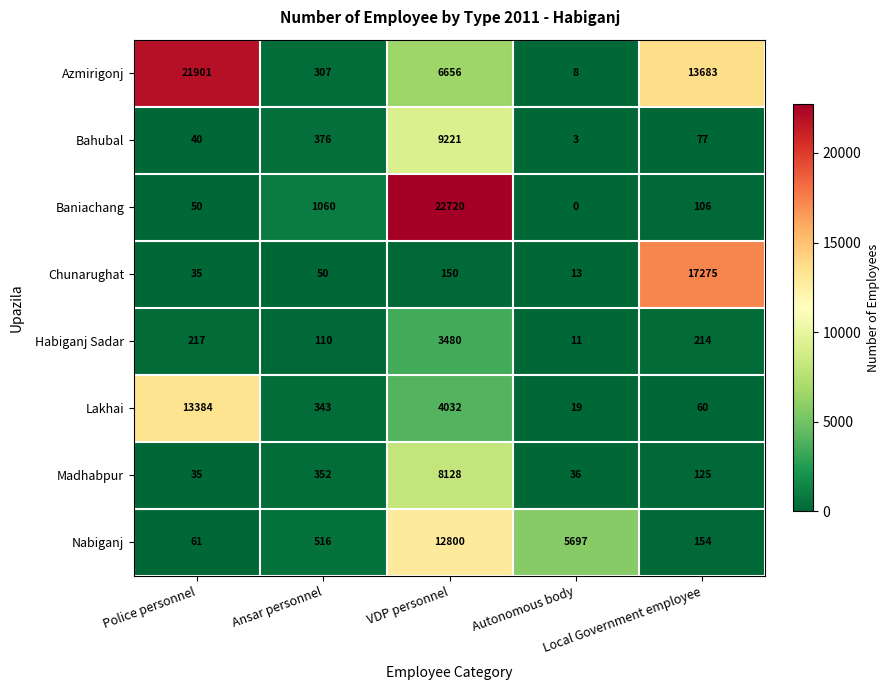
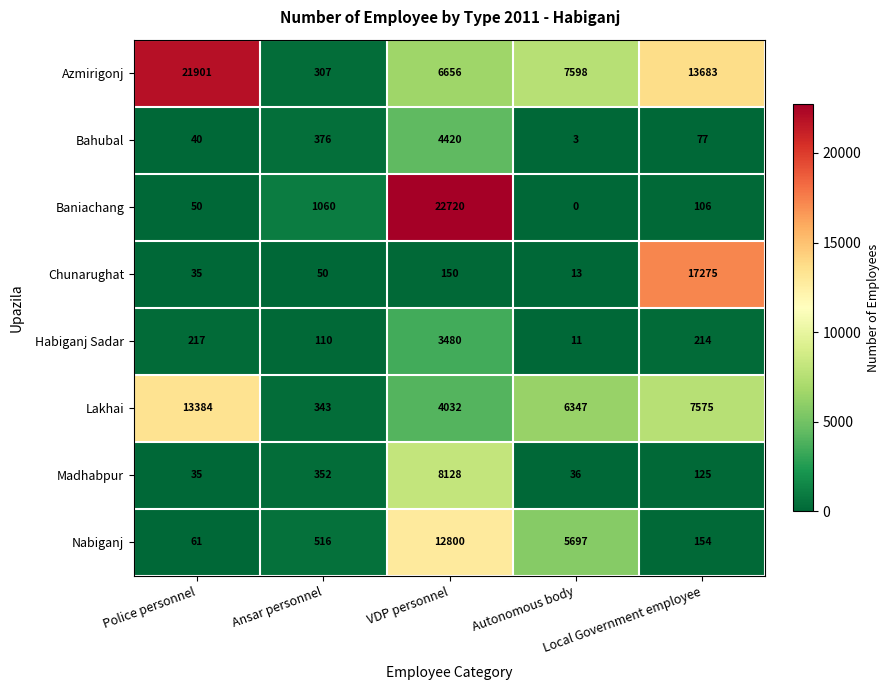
  {
    "Azmirigonj": {
      "Police personnel": 21901,
      "Ansar personnel": 307,
      "VDP personnel": 6656,
-     "Autonomous body": 8,
+     "Autonomous body": 7598,
      "Local Government employee": 13683
    },
    "Bahubal": {
      "Police personnel": 40,
      "Ansar personnel": 376,
-     "VDP personnel": 9221,
+     "VDP personnel": 4420,
      "Autonomous body": 3,
      "Local Government employee": 77
    },
    "Baniachang": {
      "Police personnel": 50,
      "Ansar personnel": 1060,
      "VDP personnel": 22720,
      "Autonomous body": 0,
      "Local Government employee": 106
    },
    "Chunarughat": {
      "Police personnel": 35,
      "Ansar personnel": 50,
      "VDP personnel": 150,
      "Autonomous body": 13,
      "Local Government employee": 17275
    },
    "Habiganj Sadar": {
      "Police personnel": 217,
      "Ansar personnel": 110,
      "VDP personnel": 3480,
      "Autonomous body": 11,
      "Local Government employee": 214
    },
    "Lakhai": {
      "Police personnel": 13384,
      "Ansar personnel": 343,
      "VDP personnel": 4032,
-     "Autonomous body": 19,
-     "Local Government employee": 60
+     "Autonomous body": 6347,
+     "Local Government employee": 7575
    },
    "Madhabpur": {
      "Police personnel": 35,
      "Ansar personnel": 352,
      "VDP personnel": 8128,
      "Autonomous body": 36,
      "Local Government employee": 125
    },
    "Nabiganj": {
      "Police personnel": 61,
      "Ansar personnel": 516,
      "VDP personnel": 12800,
      "Autonomous body": 5697,
      "Local Government employee": 154
    }
  }
